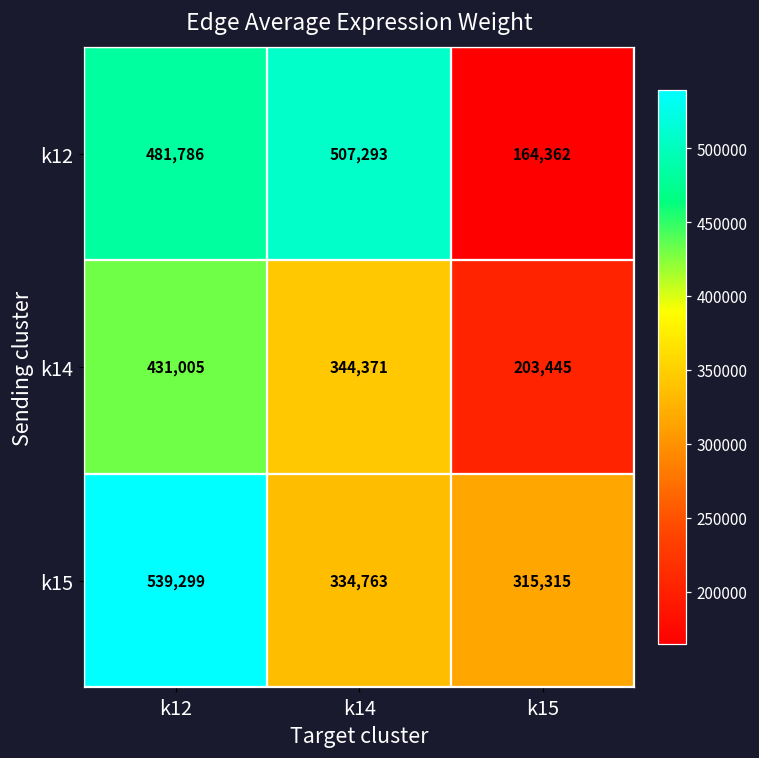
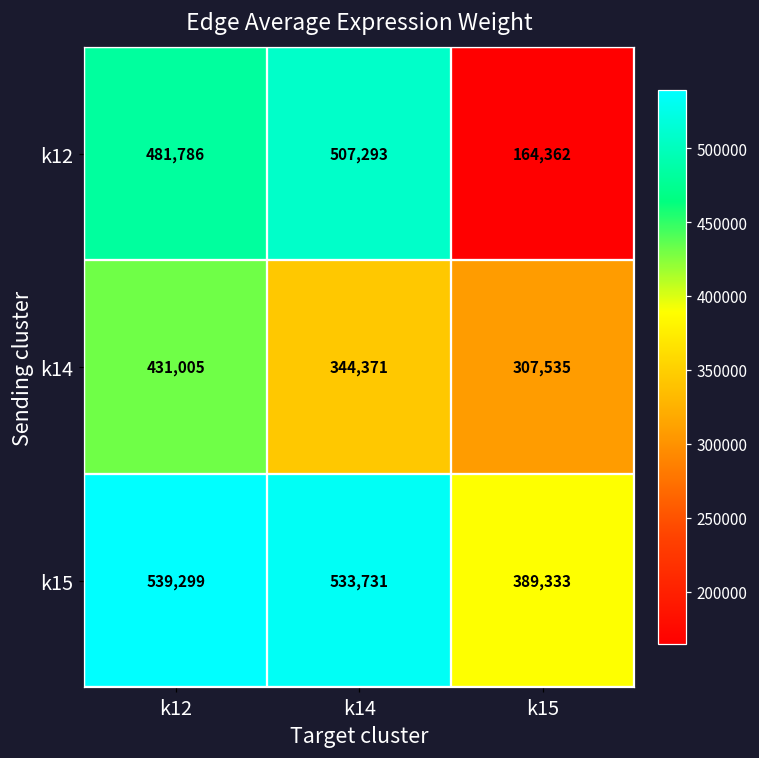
  {
    "k12": {
      "k12": "481,786",
      "k14": "507,293",
      "k15": "164,362"
    },
    "k14": {
      "k12": "431,005",
      "k14": "344,371",
-     "k15": "203,445"
+     "k15": "307,535"
    },
    "k15": {
      "k12": "539,299",
-     "k14": "334,763",
-     "k15": "315,315"
+     "k14": "533,731",
+     "k15": "389,333"
    }
  }
